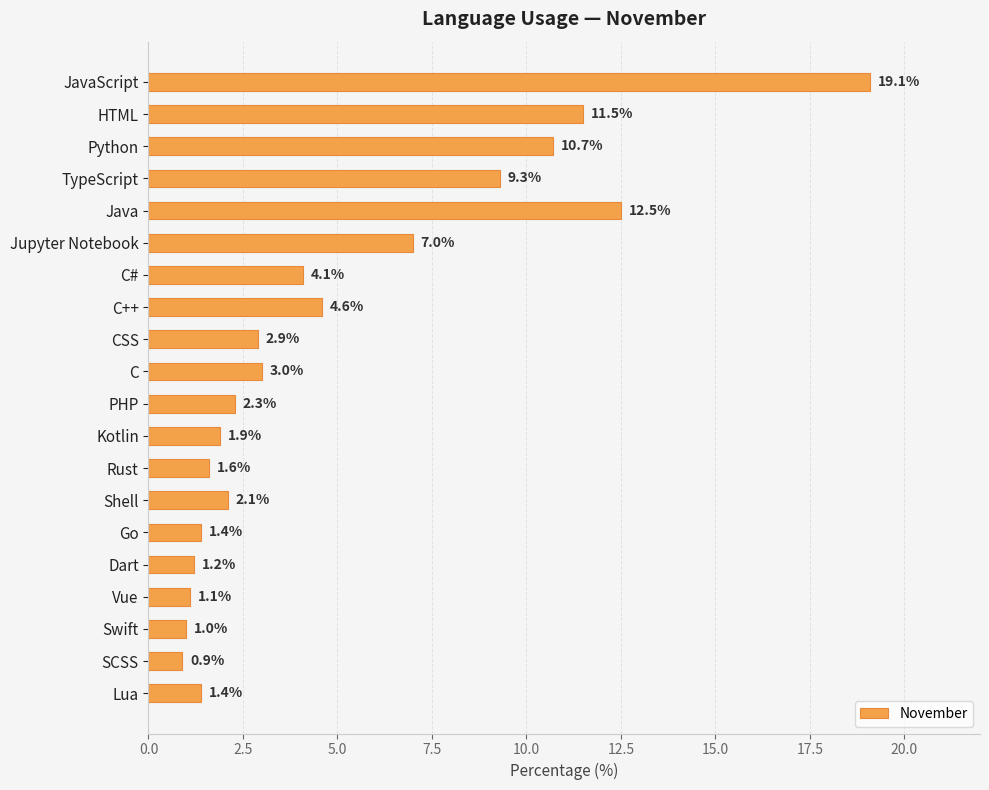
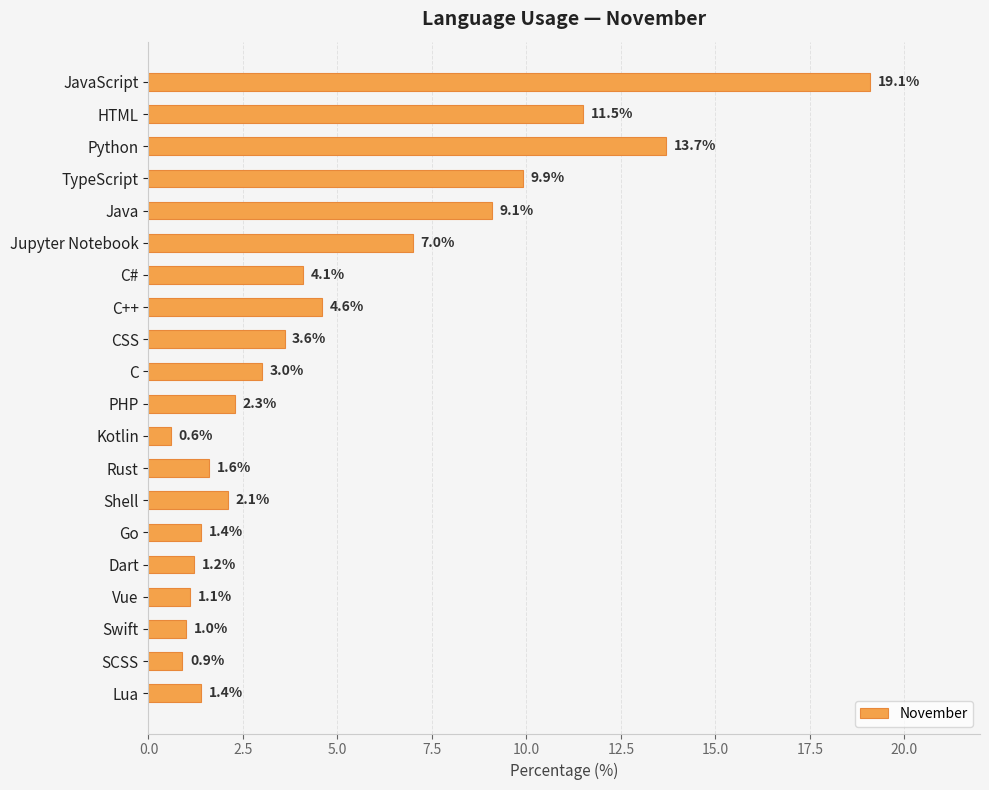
  {
    "JavaScript": "19.1%",
    "HTML": "11.5%",
-   "Python": "10.7%",
-   "TypeScript": "9.3%",
-   "Java": "12.5%",
+   "Python": "13.7%",
+   "TypeScript": "9.9%",
+   "Java": "9.1%",
    "Jupyter Notebook": "7.0%",
    "C#": "4.1%",
    "C++": "4.6%",
-   "CSS": "2.9%",
+   "CSS": "3.6%",
    "C": "3.0%",
    "PHP": "2.3%",
-   "Kotlin": "1.9%",
+   "Kotlin": "0.6%",
    "Rust": "1.6%",
    "Shell": "2.1%",
    "Go": "1.4%",
    "Dart": "1.2%",
    "Vue": "1.1%",
    "Swift": "1.0%",
    "SCSS": "0.9%",
    "Lua": "1.4%"
  }
